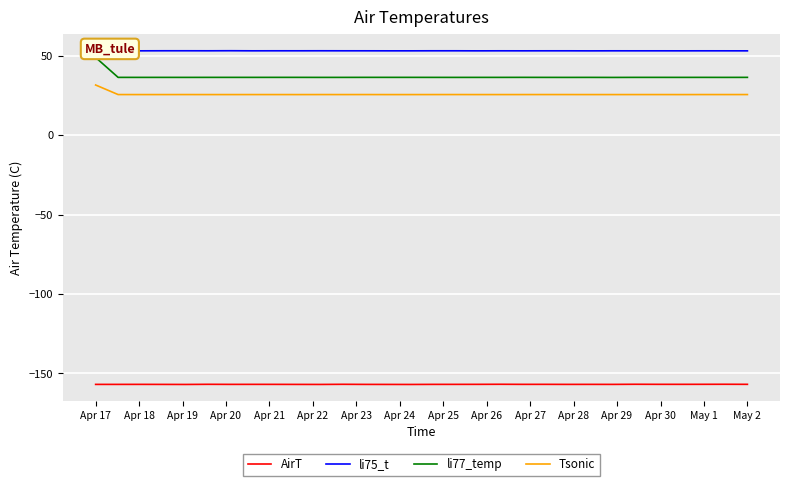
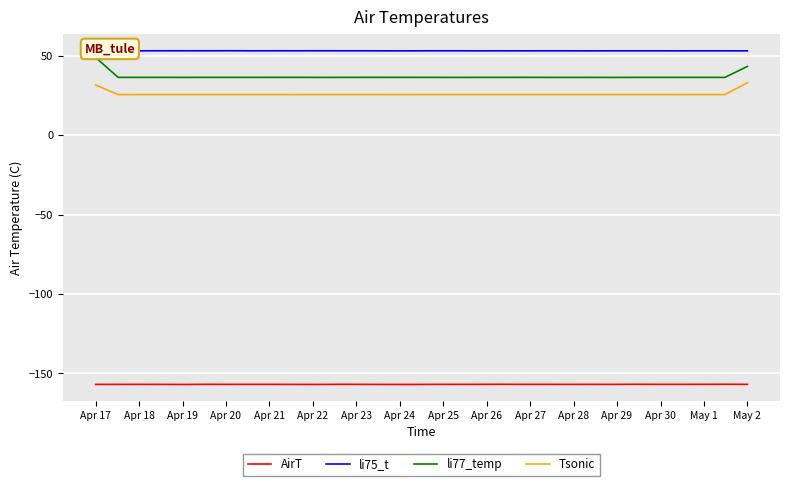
  {
    "AirT": {
      "Apr 17": -157,
      "May 2": -157
    },
    "li75_t": {
      "May 2": 53
    },
    "li77_temp": {
-     "May 2": 37
+     "May 2": 43
    },
    "Tsonic": {
      "Apr 17": 32,
-     "May 2": 26
+     "May 2": 33
    }
  }
